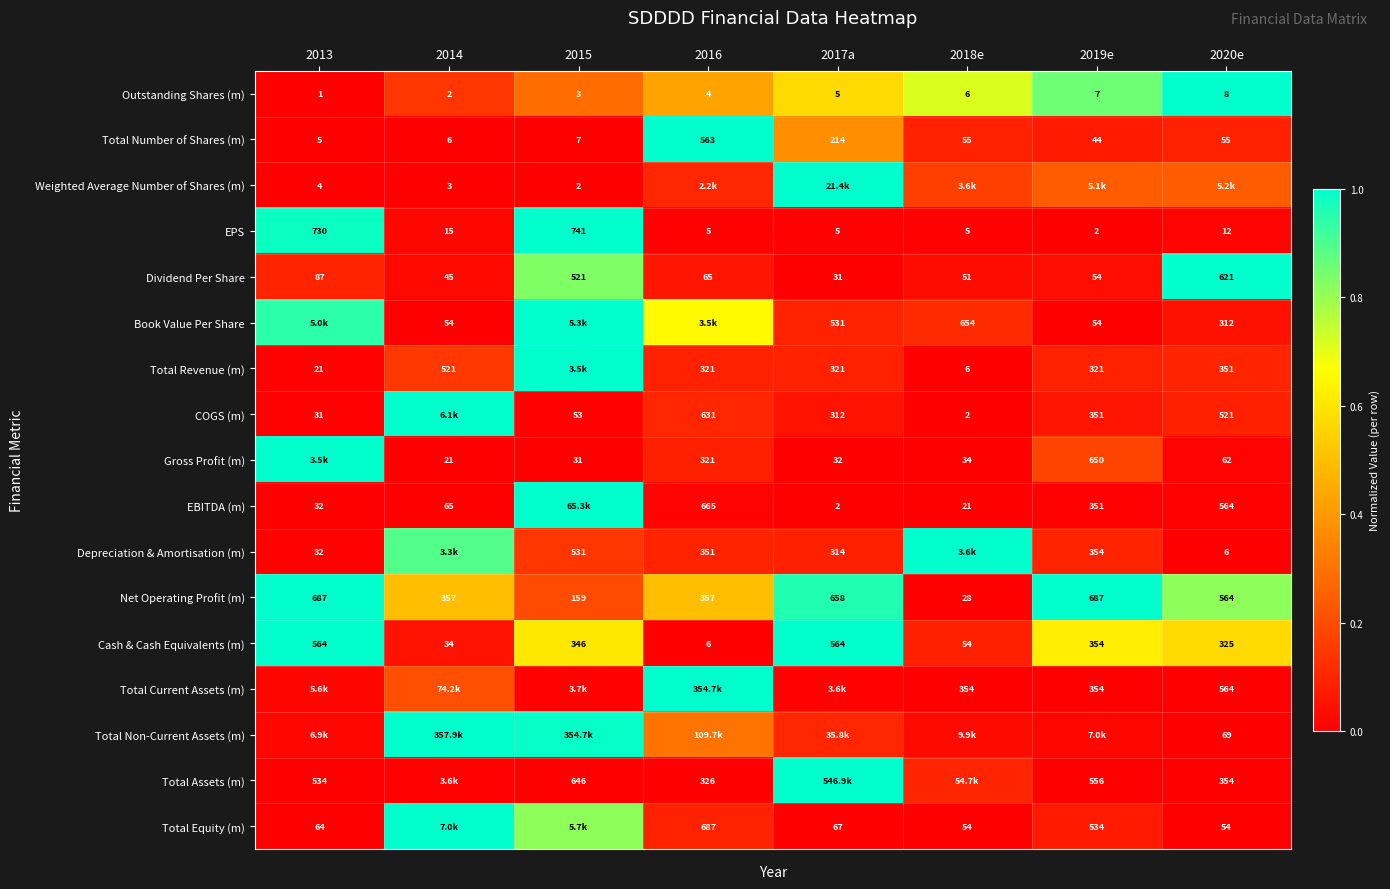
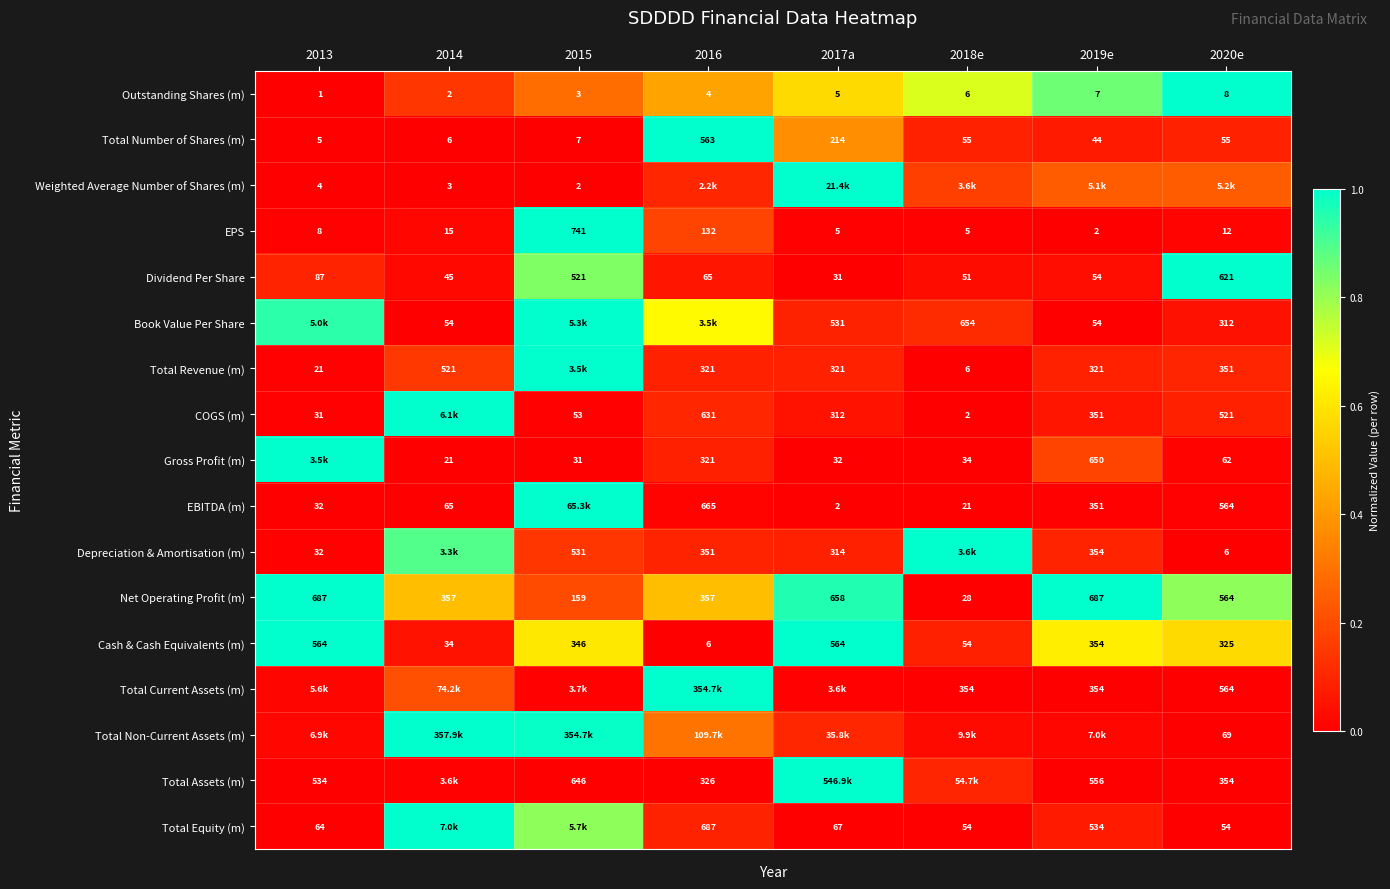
  {
    "Outstanding Shares (m)": {
      "2013": "1",
      "2014": "2",
      "2015": "3",
      "2016": "4",
      "2017a": "5",
      "2018e": "6",
      "2019e": "7",
      "2020e": "8"
    },
    "Total Number of Shares (m)": {
      "2013": "5",
      "2014": "6",
      "2015": "7",
      "2016": "563",
      "2017a": "214",
      "2018e": "55",
      "2019e": "44",
      "2020e": "55"
    },
    "Weighted Average Number of Shares (m)": {
      "2013": "4",
      "2014": "3",
      "2015": "2",
      "2016": "2.2k",
      "2017a": "21.4k",
      "2018e": "3.6k",
      "2019e": "5.1k",
      "2020e": "5.2k"
    },
    "EPS": {
-     "2013": "730",
+     "2013": "8",
      "2014": "15",
      "2015": "741",
-     "2016": "5",
+     "2016": "132",
      "2017a": "5",
      "2018e": "5",
      "2019e": "2",
      "2020e": "12"
    },
    "Dividend Per Share": {
      "2013": "87",
      "2014": "45",
      "2015": "521",
      "2016": "65",
      "2017a": "31",
      "2018e": "51",
      "2019e": "54",
      "2020e": "621"
    },
    "Book Value Per Share": {
      "2013": "5.0k",
      "2014": "54",
      "2015": "5.3k",
      "2016": "3.5k",
      "2017a": "531",
      "2018e": "654",
      "2019e": "54",
      "2020e": "312"
    },
    "Total Revenue (m)": {
      "2013": "21",
      "2014": "521",
      "2015": "3.5k",
      "2016": "321",
      "2017a": "321",
      "2018e": "6",
      "2019e": "321",
      "2020e": "351"
    },
    "COGS (m)": {
      "2013": "31",
      "2014": "6.1k",
      "2015": "53",
      "2016": "631",
      "2017a": "312",
      "2018e": "2",
      "2019e": "351",
      "2020e": "521"
    },
    "Gross Profit (m)": {
      "2013": "3.5k",
      "2014": "21",
      "2015": "31",
      "2016": "321",
      "2017a": "32",
      "2018e": "34",
      "2019e": "650",
      "2020e": "62"
    },
    "EBITDA (m)": {
      "2013": "32",
      "2014": "65",
      "2015": "65.3k",
      "2016": "665",
      "2017a": "2",
      "2018e": "21",
      "2019e": "351",
      "2020e": "564"
    },
    "Depreciation & Amortisation (m)": {
      "2013": "32",
      "2014": "3.3k",
      "2015": "531",
      "2016": "351",
      "2017a": "314",
      "2018e": "3.6k",
      "2019e": "354",
      "2020e": "6"
    },
    "Net Operating Profit (m)": {
      "2013": "687",
      "2014": "357",
      "2015": "159",
      "2016": "357",
      "2017a": "658",
      "2018e": "28",
      "2019e": "687",
      "2020e": "564"
    },
    "Cash & Cash Equivalents (m)": {
      "2013": "564",
      "2014": "34",
      "2015": "346",
      "2016": "6",
      "2017a": "564",
      "2018e": "54",
      "2019e": "354",
      "2020e": "325"
    },
    "Total Current Assets (m)": {
      "2013": "5.6k",
      "2014": "74.2k",
      "2015": "3.7k",
      "2016": "354.7k",
      "2017a": "3.6k",
      "2018e": "354",
      "2019e": "354",
      "2020e": "564"
    },
    "Total Non-Current Assets (m)": {
      "2013": "6.9k",
      "2014": "357.9k",
      "2015": "354.7k",
      "2016": "109.7k",
      "2017a": "35.8k",
      "2018e": "9.9k",
      "2019e": "7.0k",
      "2020e": "69"
    },
    "Total Assets (m)": {
      "2013": "534",
      "2014": "3.6k",
      "2015": "646",
      "2016": "326",
      "2017a": "546.9k",
      "2018e": "54.7k",
      "2019e": "556",
      "2020e": "354"
    },
    "Total Equity (m)": {
      "2013": "64",
      "2014": "7.0k",
      "2015": "5.7k",
      "2016": "687",
      "2017a": "67",
      "2018e": "54",
      "2019e": "534",
      "2020e": "54"
    }
  }
